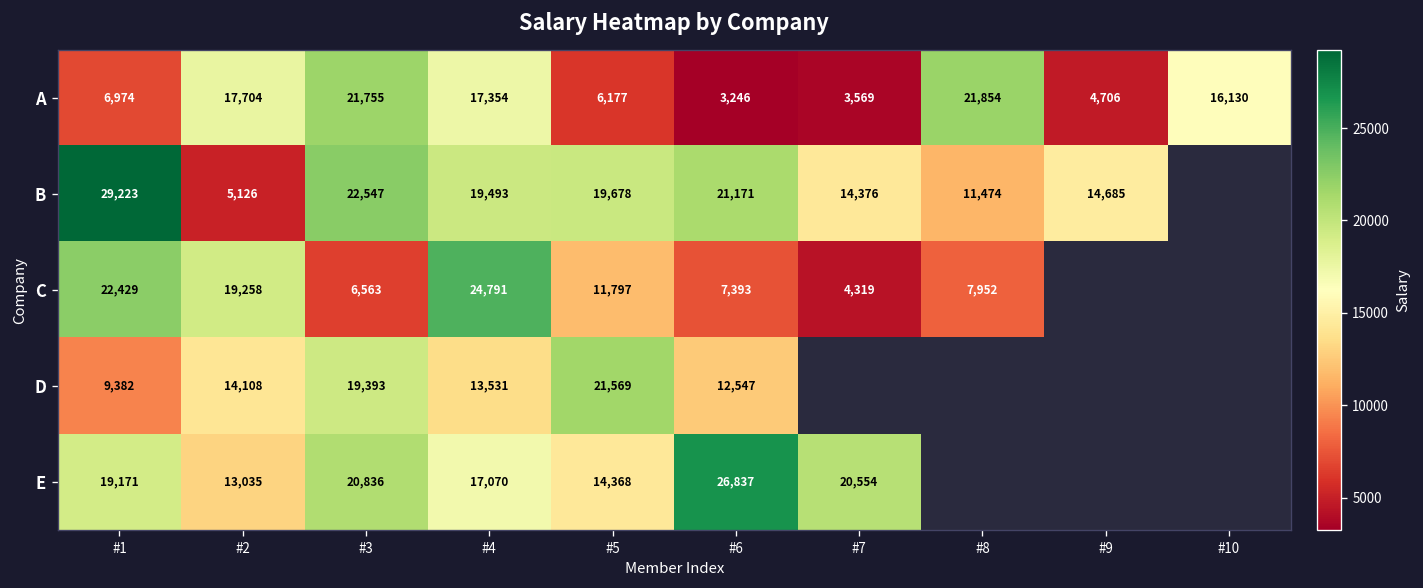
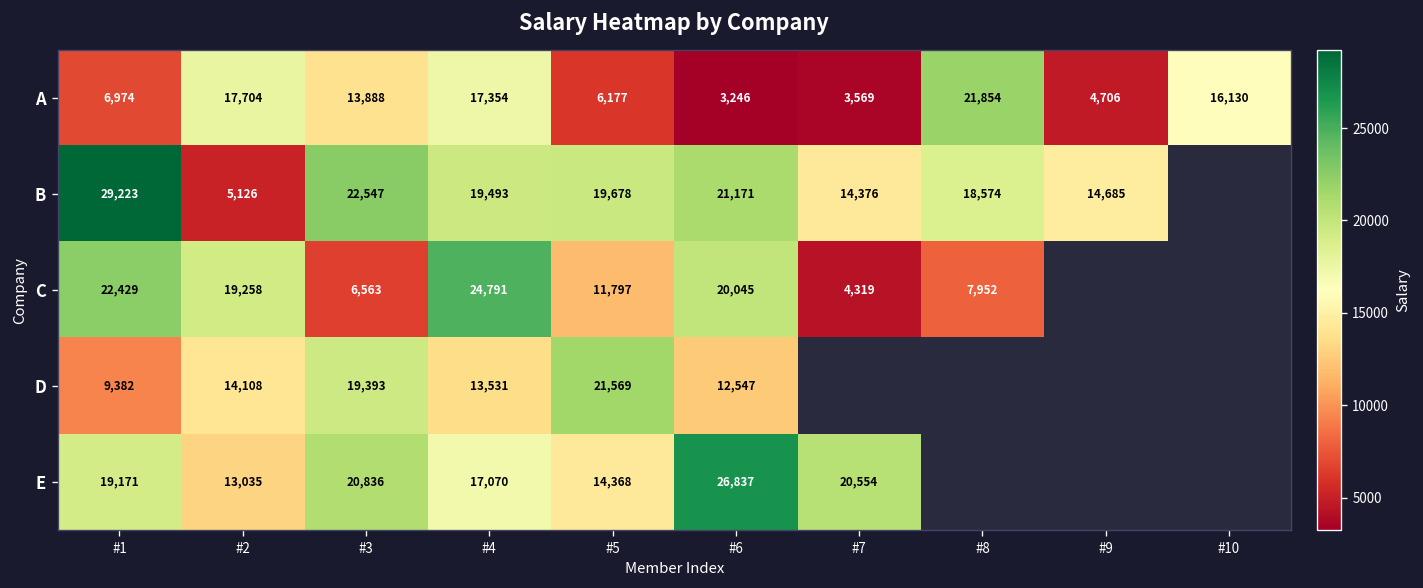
  {
    "A": {
      "#1": "6,974",
      "#2": "17,704",
-     "#3": "21,755",
+     "#3": "13,888",
      "#4": "17,354",
      "#5": "6,177",
      "#6": "3,246",
      "#7": "3,569",
      "#8": "21,854",
      "#9": "4,706",
      "#10": "16,130"
    },
    "B": {
      "#1": "29,223",
      "#2": "5,126",
      "#3": "22,547",
      "#4": "19,493",
      "#5": "19,678",
      "#6": "21,171",
      "#7": "14,376",
-     "#8": "11,474",
+     "#8": "18,574",
      "#9": "14,685"
    },
    "C": {
      "#1": "22,429",
      "#2": "19,258",
      "#3": "6,563",
      "#4": "24,791",
      "#5": "11,797",
-     "#6": "7,393",
+     "#6": "20,045",
      "#7": "4,319",
      "#8": "7,952"
    },
    "D": {
      "#1": "9,382",
      "#2": "14,108",
      "#3": "19,393",
      "#4": "13,531",
      "#5": "21,569",
      "#6": "12,547"
    },
    "E": {
      "#1": "19,171",
      "#2": "13,035",
      "#3": "20,836",
      "#4": "17,070",
      "#5": "14,368",
      "#6": "26,837",
      "#7": "20,554"
    }
  }
